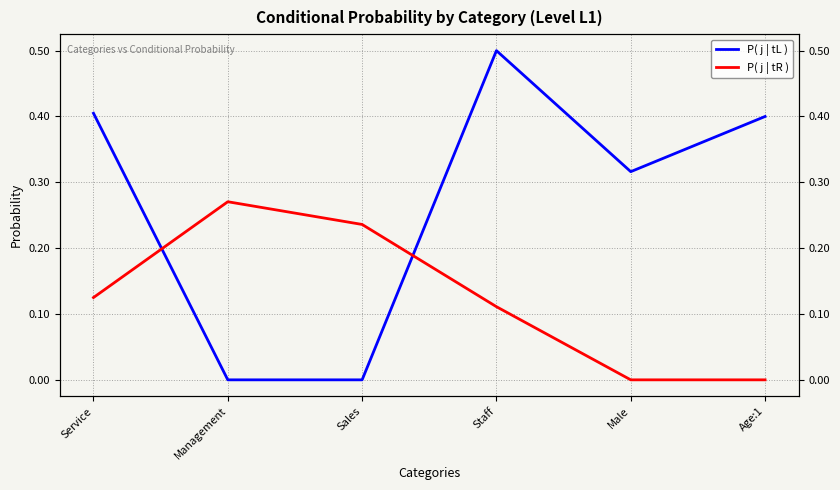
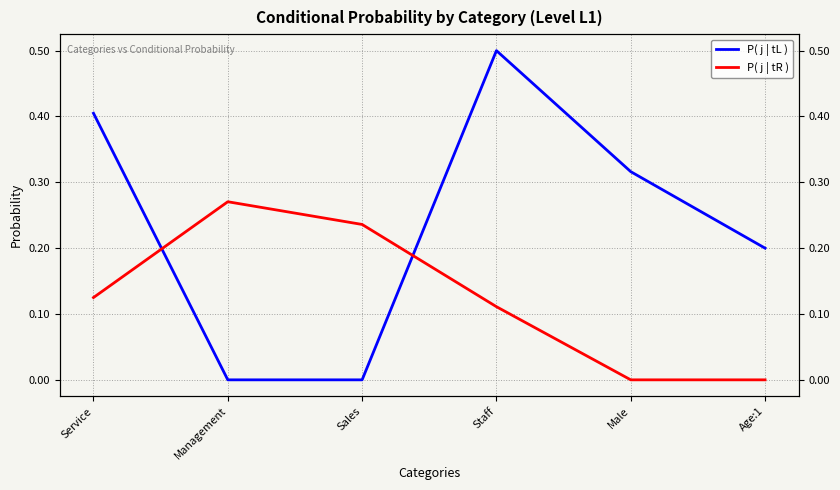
  {
    "P( j | tL )": {
      "Service": 0.40,
      "Management": 0.0,
      "Sales": 0.0,
      "Staff": 0.5,
      "Male": 0.32,
-     "Age:1": 0.4
+     "Age:1": 0.2
    },
    "P( j | tR )": {
      "Service": 0.13,
      "Management": 0.27,
      "Sales": 0.24,
      "Staff": 0.11,
      "Male": 0.0,
      "Age:1": 0.0
    }
  }
